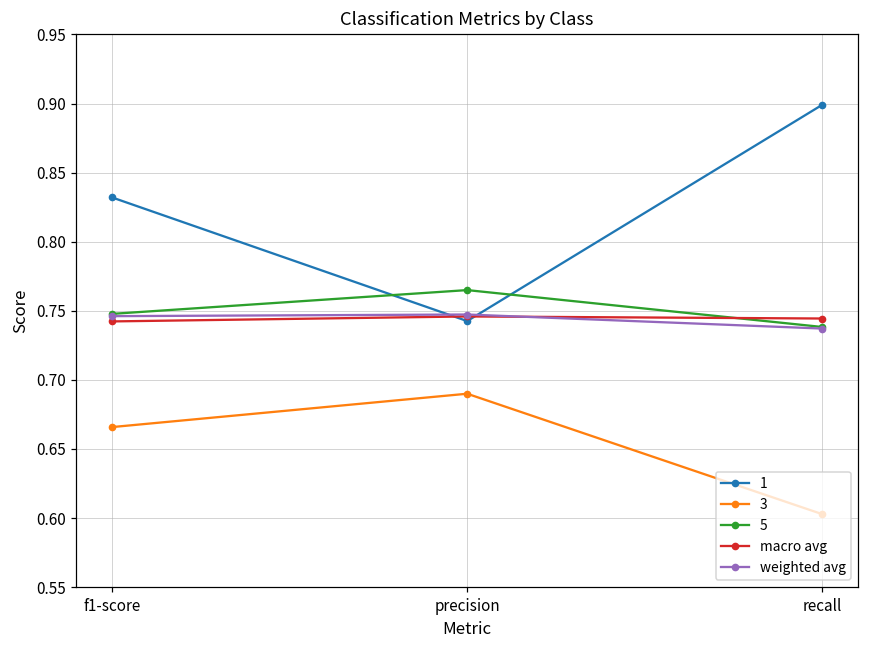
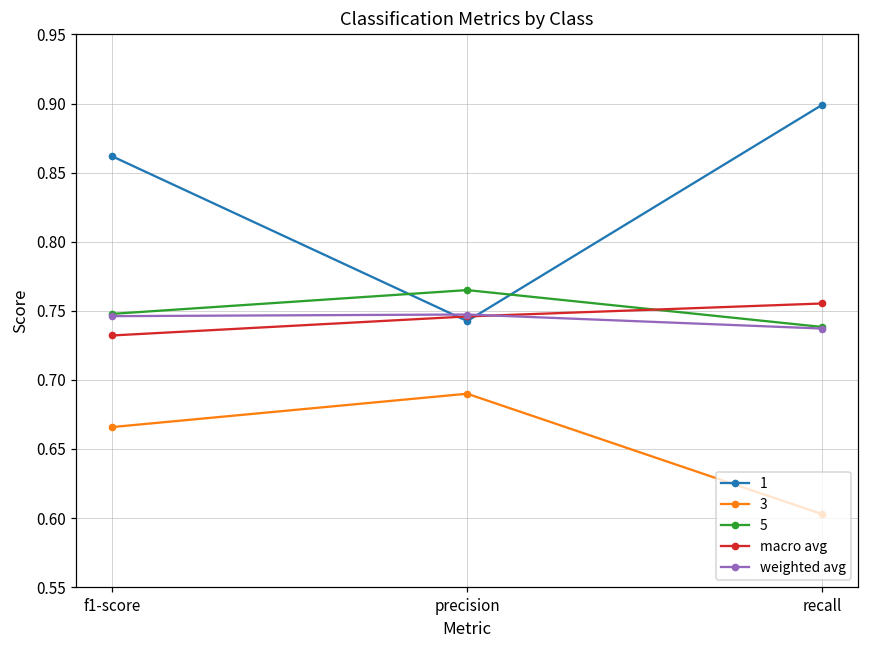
  {
    "1": {
-     "f1-score": 0.832,
+     "f1-score": 0.862,
      "precision": 0.743,
      "recall": 0.899
    },
    "3": {
      "f1-score": 0.666,
      "precision": 0.690
    },
    "5": {
      "precision": 0.765
    },
    "macro avg": {
-     "f1-score": 0.742,
-     "recall": 0.744
+     "f1-score": 0.732,
+     "recall": 0.755
    }
  }
